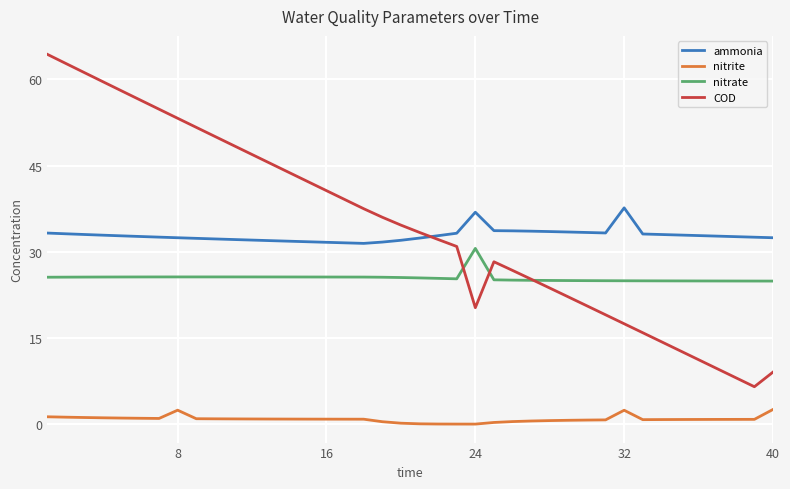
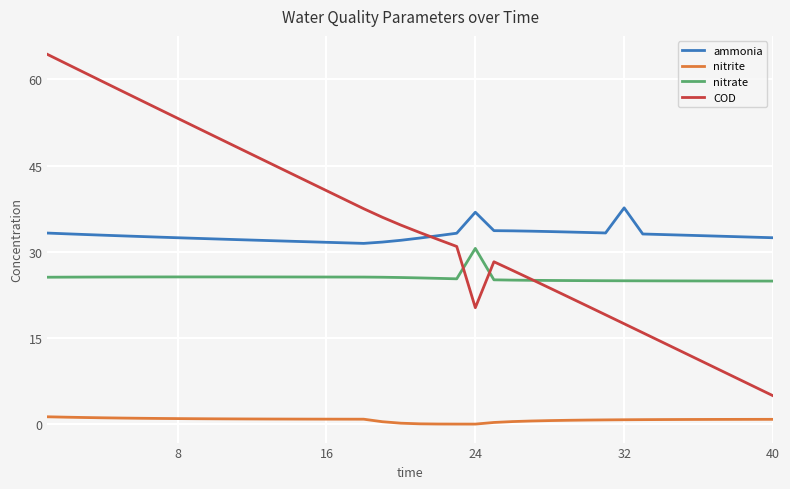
  {
    "ammonia": {
      "8": 32,
      "16": 32,
      "24": 37,
      "32": 38,
      "40": 32
    },
    "nitrite": {
-     "8": 2,
+     "8": 1,
      "16": 1,
      "24": 0,
-     "32": 2,
-     "40": 3
+     "32": 1,
+     "40": 1
    },
    "nitrate": {
      "8": 26,
      "16": 26,
      "24": 31,
      "32": 25,
      "40": 25
    },
    "COD": {
      "8": 53,
      "16": 41,
      "24": 20,
      "32": 17,
-     "40": 9
+     "40": 5
    }
  }
